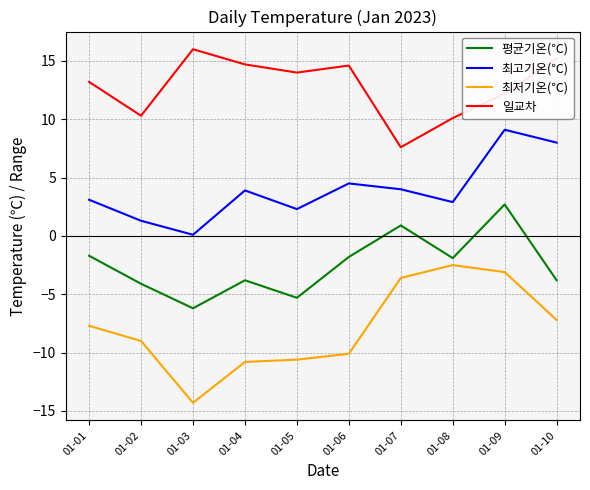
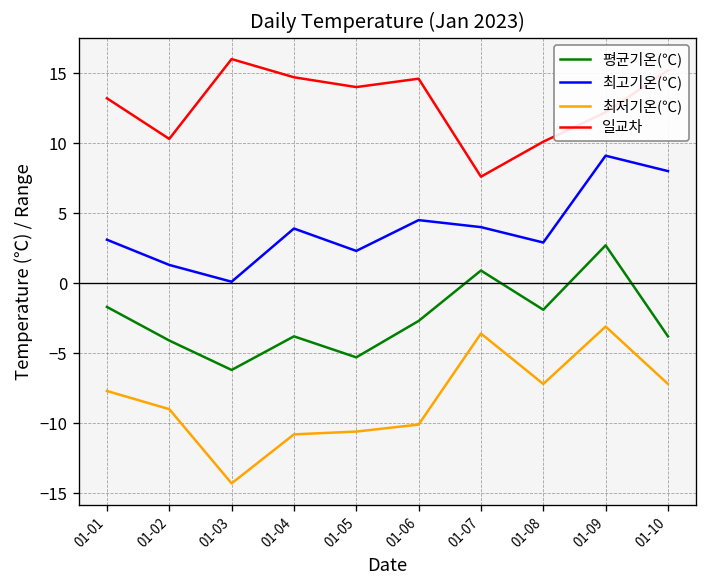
  {
    "평균기온(℃)": {
      "01-01": -1.7,
      "01-02": -4.1,
      "01-03": -6.2,
      "01-04": -3.8,
      "01-05": -5.3,
-     "01-06": -1.8,
+     "01-06": -2.7,
      "01-07": 0.9,
      "01-08": -1.9,
      "01-09": 2.7,
      "01-10": -3.8
    },
    "최고기온(℃)": {
      "01-01": 3.1,
      "01-02": 1.3,
      "01-03": 0.1,
      "01-04": 3.9,
      "01-05": 2.3,
      "01-06": 4.5,
      "01-07": 4.0,
      "01-08": 2.9,
      "01-09": 9.1,
      "01-10": 8.0
    },
    "최저기온(℃)": {
      "01-01": -7.7,
      "01-02": -9.0,
      "01-03": -14.3,
      "01-04": -10.8,
      "01-05": -10.6,
      "01-06": -10.1,
      "01-07": -3.6,
-     "01-08": -2.5,
+     "01-08": -7.2,
      "01-09": -3.1,
      "01-10": -7.2
    },
    "일교차": {
      "01-01": 13.2,
      "01-02": 10.3,
      "01-03": 16.0,
      "01-04": 14.7,
      "01-05": 14.0,
      "01-06": 14.6,
      "01-07": 7.6,
      "01-08": 10.1
    }
  }
